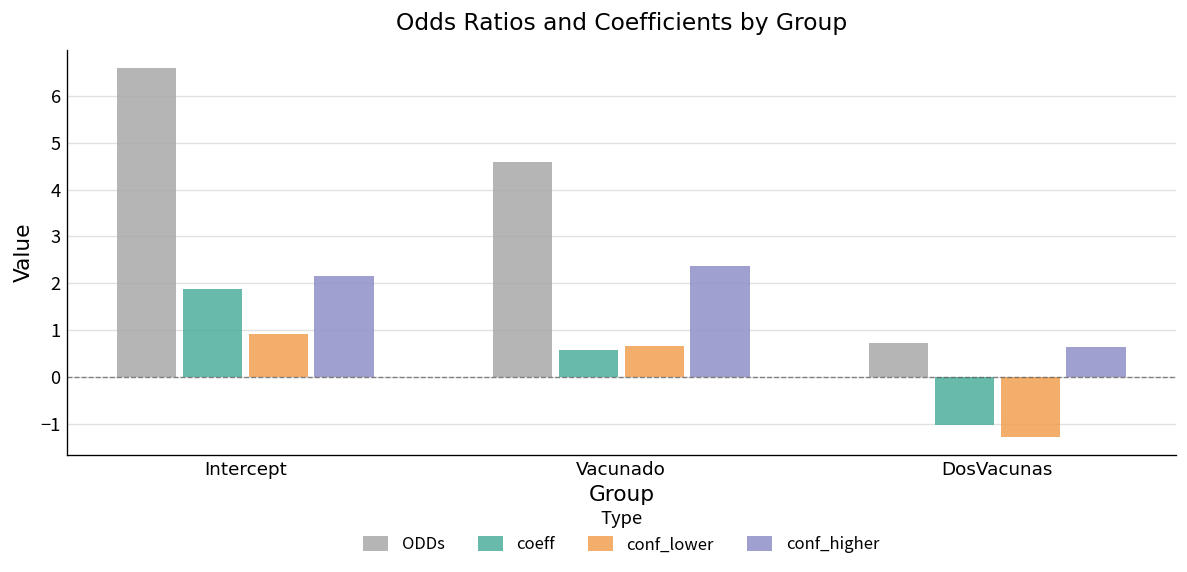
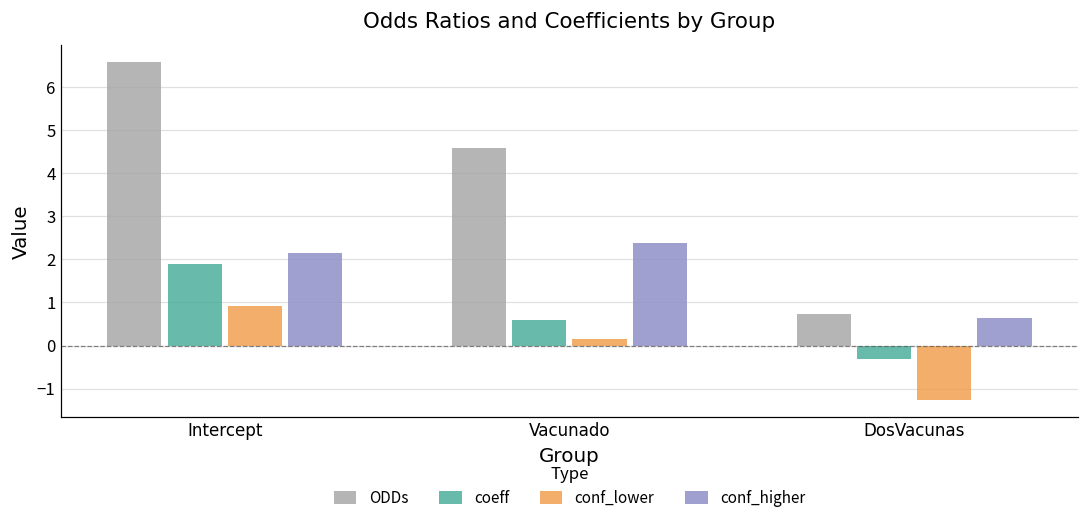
  {
    "coeff": {
      "Intercept": 1.9,
      "Vacunado": 0.6,
-     "DosVacunas": -1.0
+     "DosVacunas": -0.3
    },
    "conf_lower": {
      "Intercept": 0.9,
-     "Vacunado": 0.7,
+     "Vacunado": 0.2,
      "DosVacunas": -1.3
    }
  }
